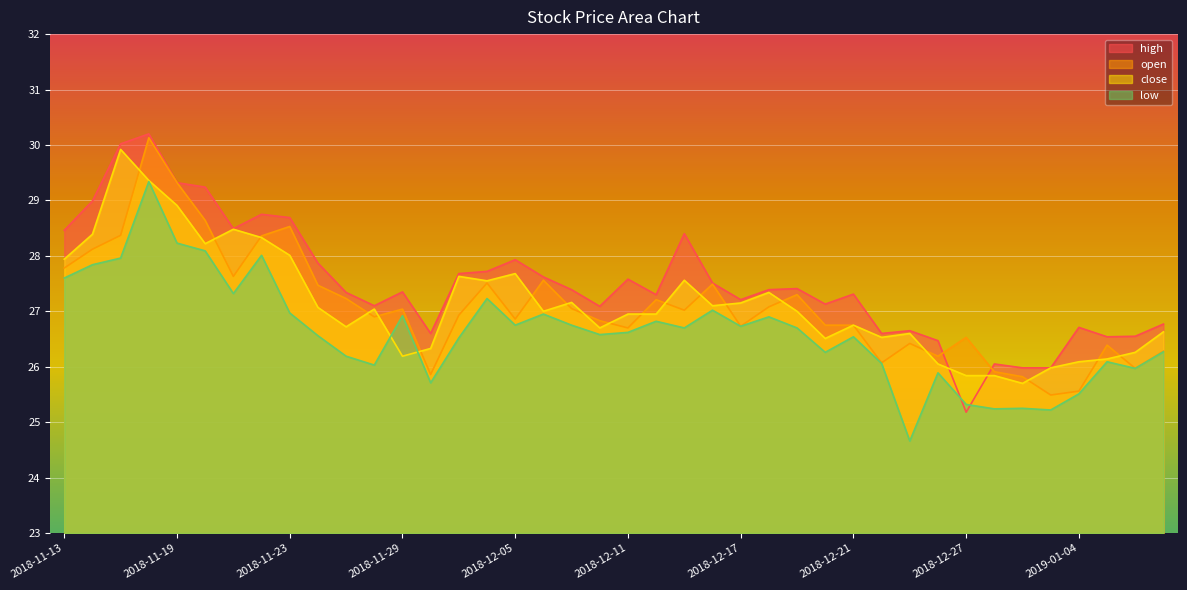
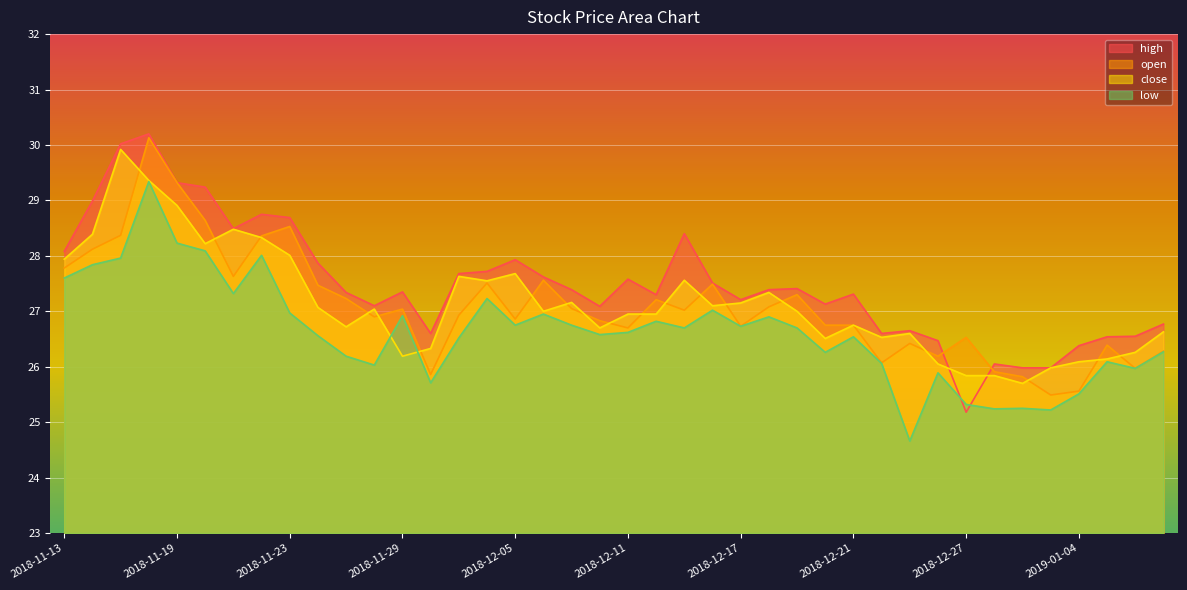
  {
    "high": {
-     "2018-11-13": 28.5,
+     "2018-11-13": 28.1,
      "2018-11-23": 28.7,
      "2018-11-29": 27.4,
      "2018-12-05": 27.9,
      "2018-12-11": 27.6,
      "2018-12-17": 27.2,
      "2018-12-21": 27.3,
      "2018-12-27": 25.2,
-     "2019-01-04": 26.7
+     "2019-01-04": 26.4
    },
    "low": {
      "2018-11-13": 27.6,
      "2018-11-19": 28.2,
      "2018-11-23": 27.0,
      "2018-11-29": 26.9,
      "2018-12-05": 26.8,
      "2018-12-11": 26.6,
      "2018-12-21": 26.5,
      "2018-12-27": 25.3,
      "2019-01-04": 25.5
    }
  }
